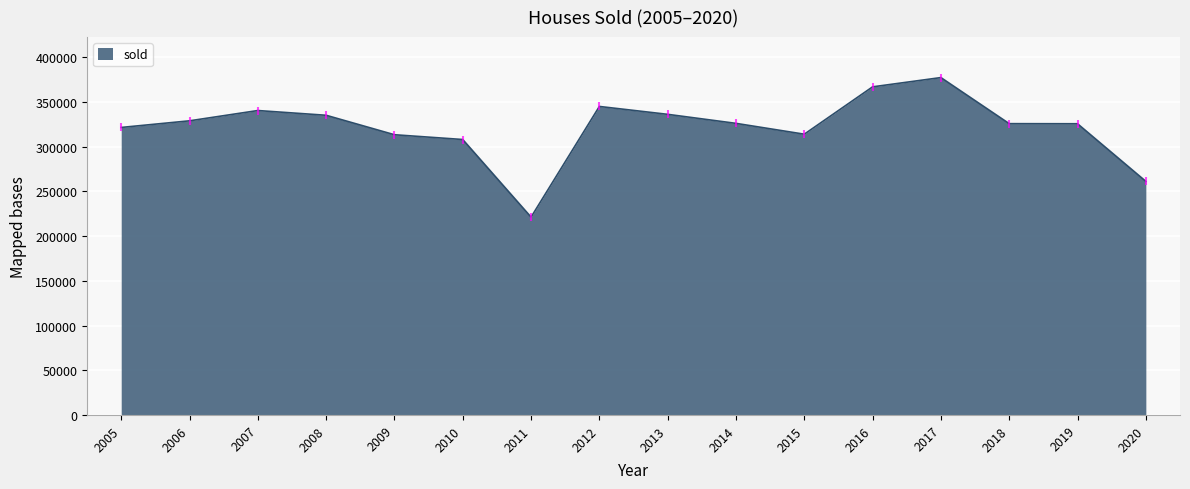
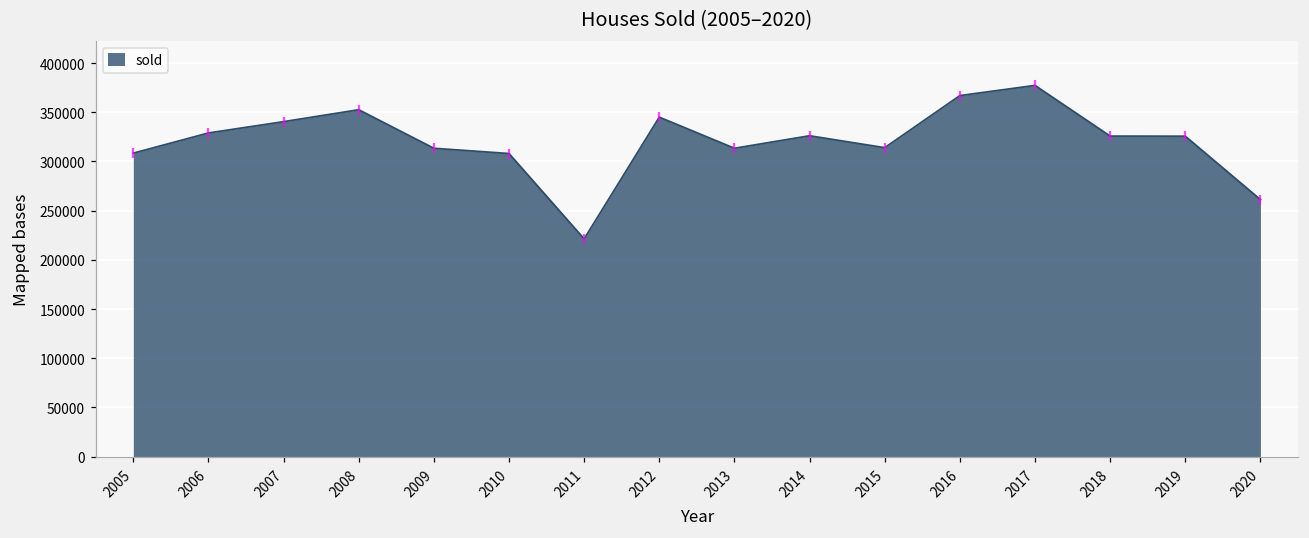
  {
-   "2005": 320000,
+   "2005": 310000,
    "2006": 330000,
    "2007": 340000,
-   "2008": 340000,
+   "2008": 350000,
    "2009": 310000,
    "2010": 310000,
    "2011": 220000,
    "2012": 340000,
-   "2013": 340000,
+   "2013": 310000,
    "2014": 330000,
    "2015": 310000,
    "2016": 370000,
    "2017": 380000,
    "2018": 330000,
    "2019": 330000,
    "2020": 260000
  }
